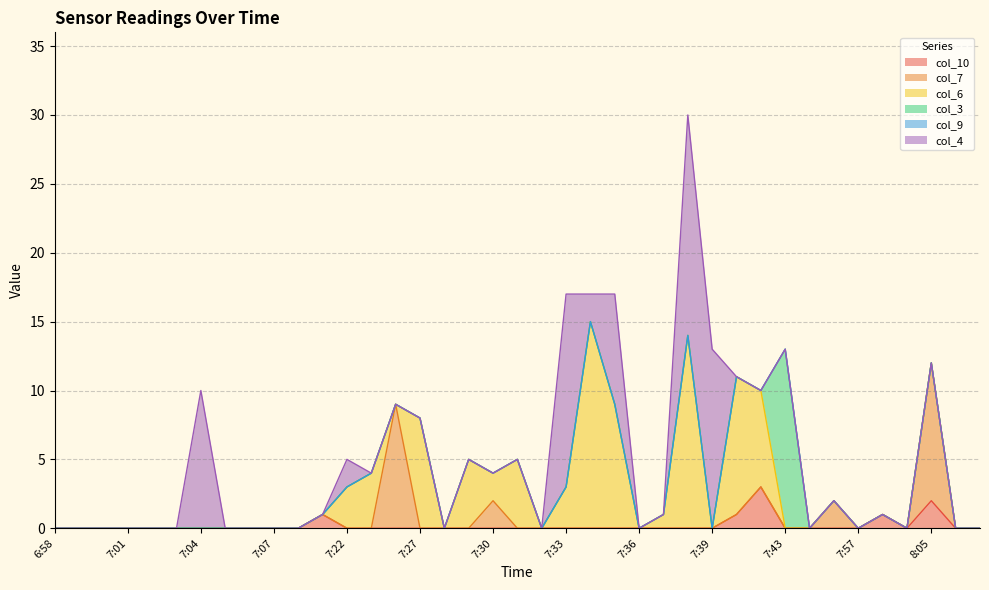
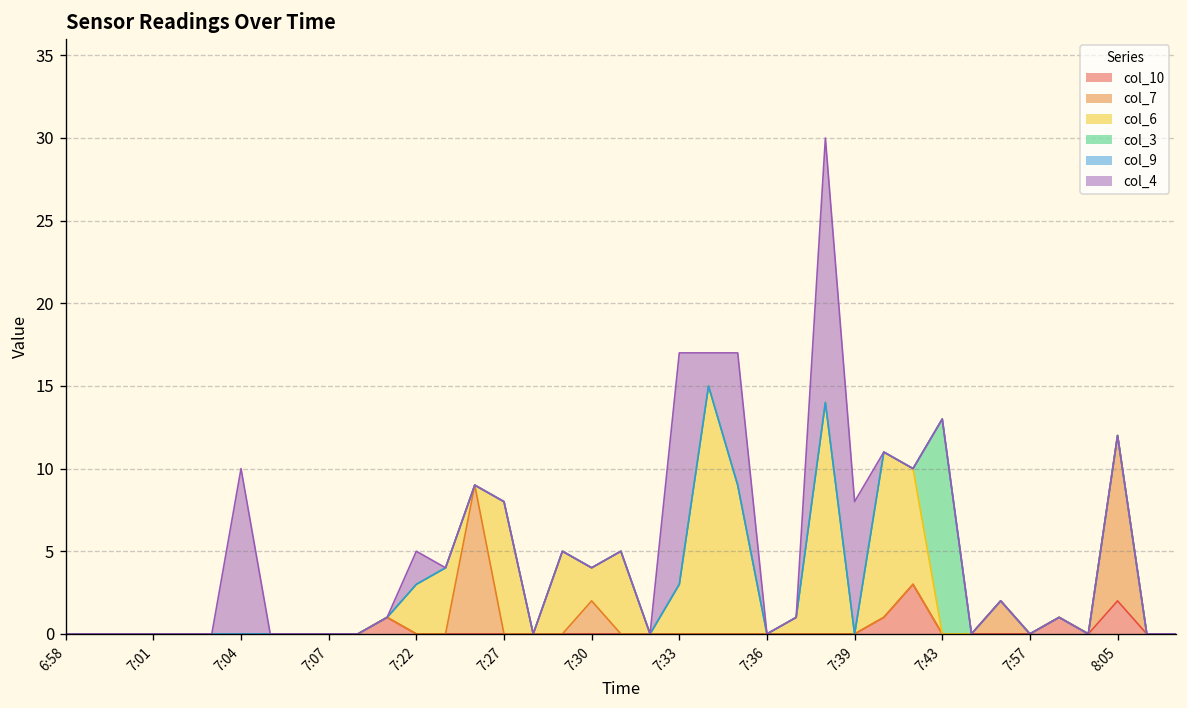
  {
    "col_4": {
      "7:04": 10,
      "7:22": 2,
      "7:33": 14,
-     "7:39": 13
+     "7:39": 8
    }
  }
